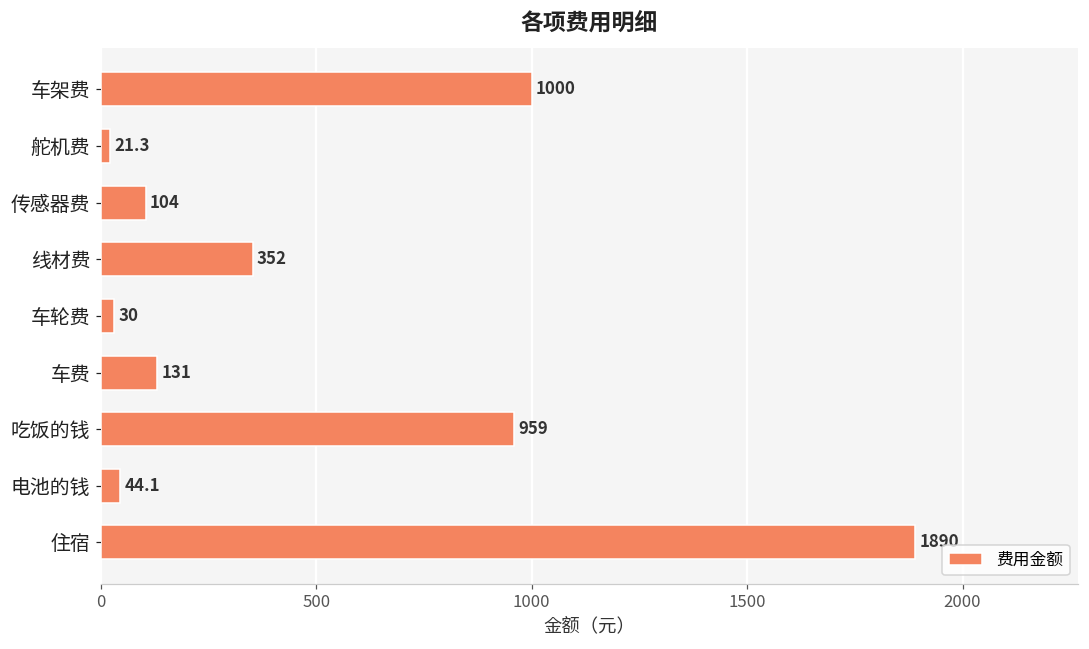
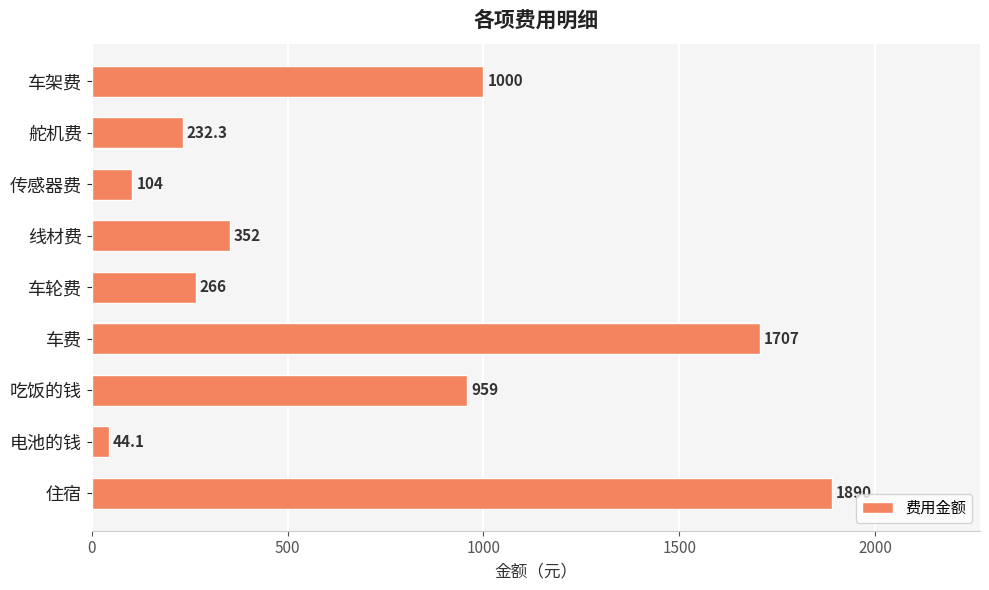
  {
    "车架费": 1000,
-   "舵机费": 21.3,
+   "舵机费": 232.3,
    "传感器费": 104,
    "线材费": 352,
-   "车轮费": 30,
-   "车费": 131,
+   "车轮费": 266,
+   "车费": 1707,
    "吃饭的钱": 959,
    "电池的钱": 44.1
  }
